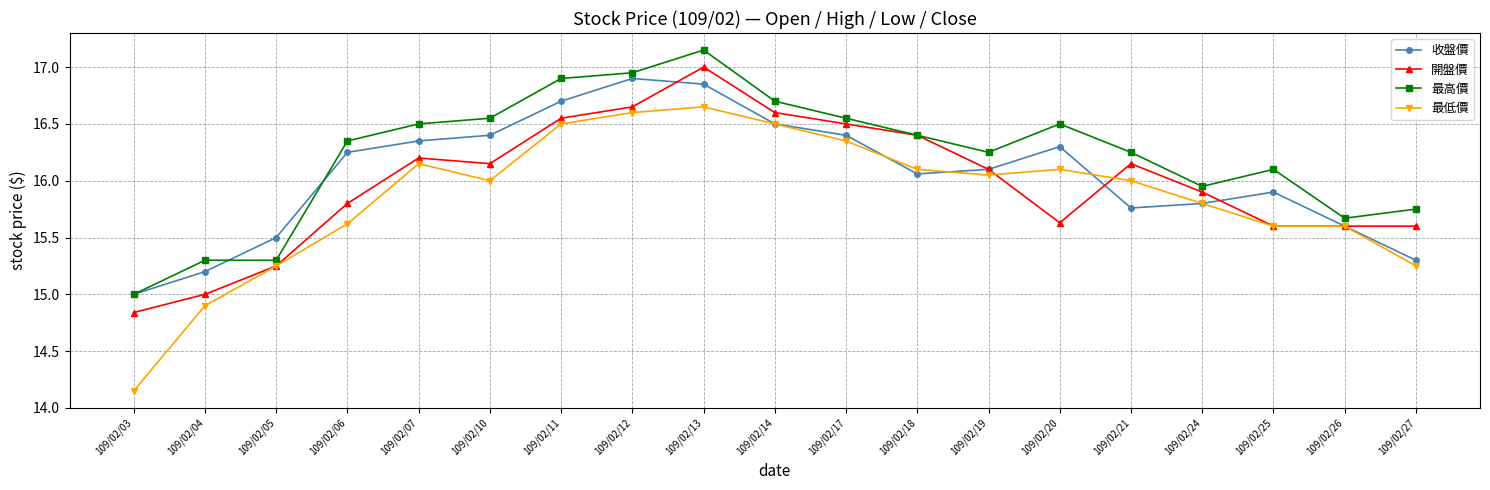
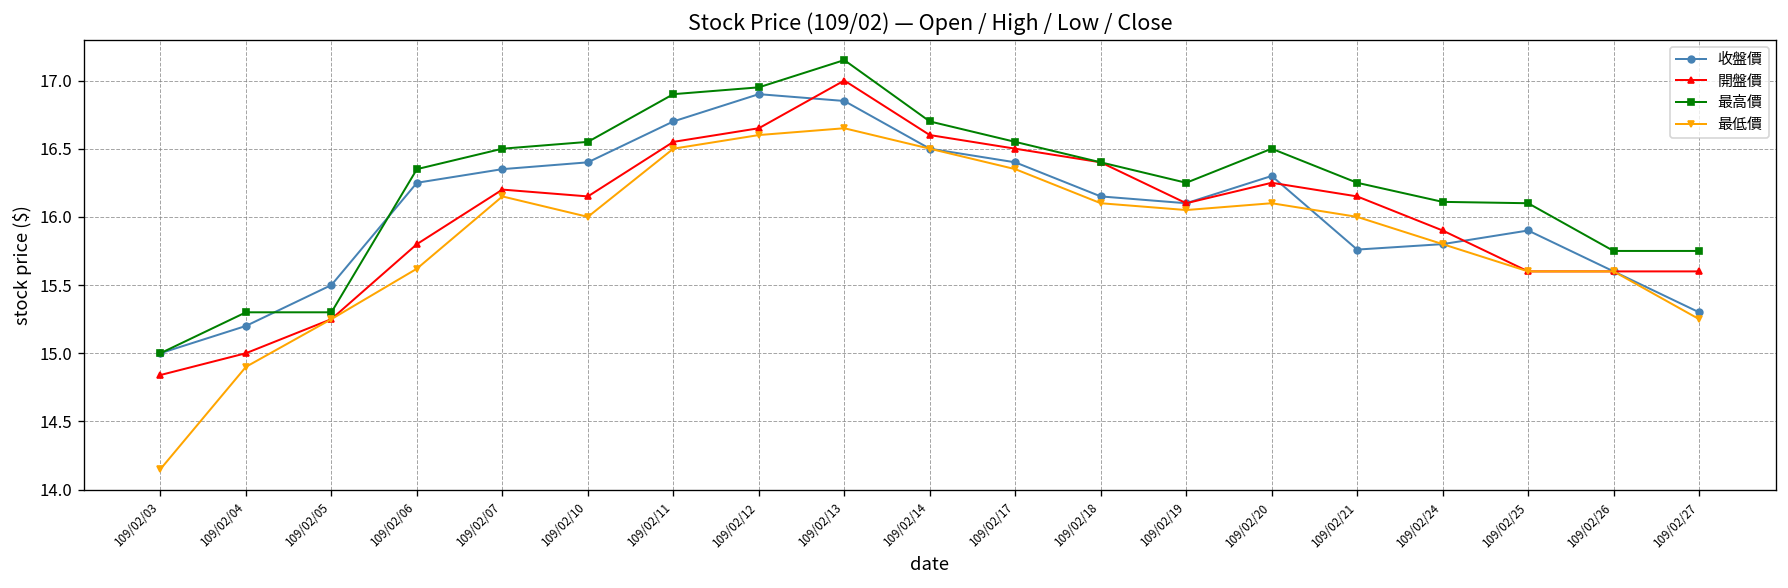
  {
    "收盤價": {
      "109/02/04": 15.20,
      "109/02/05": 15.50,
      "109/02/06": 16.25,
      "109/02/07": 16.35,
      "109/02/10": 16.40,
      "109/02/11": 16.70,
      "109/02/12": 16.90,
      "109/02/13": 16.85,
      "109/02/17": 16.40,
-     "109/02/18": 16.06,
+     "109/02/18": 16.15,
      "109/02/20": 16.30,
      "109/02/21": 15.76,
      "109/02/25": 15.90,
      "109/02/27": 15.30
    },
    "開盤價": {
      "109/02/03": 14.84,
      "109/02/04": 15.00,
      "109/02/06": 15.80,
      "109/02/07": 16.20,
      "109/02/10": 16.15,
      "109/02/11": 16.55,
      "109/02/12": 16.65,
      "109/02/13": 17.00,
      "109/02/14": 16.60,
      "109/02/17": 16.50,
-     "109/02/20": 15.63,
+     "109/02/20": 16.25,
      "109/02/21": 16.15,
      "109/02/24": 15.90,
      "109/02/27": 15.60
    },
    "最高價": {
      "109/02/04": 15.30,
      "109/02/05": 15.30,
      "109/02/06": 16.35,
      "109/02/07": 16.50,
      "109/02/10": 16.55,
      "109/02/11": 16.90,
      "109/02/12": 16.95,
      "109/02/13": 17.15,
      "109/02/14": 16.70,
      "109/02/17": 16.55,
      "109/02/19": 16.25,
      "109/02/20": 16.50,
      "109/02/21": 16.25,
-     "109/02/24": 15.95,
+     "109/02/24": 16.11,
      "109/02/25": 16.10,
-     "109/02/26": 15.67,
+     "109/02/26": 15.75,
      "109/02/27": 15.75
    },
    "最低價": {
      "109/02/03": 14.15,
      "109/02/04": 14.90,
      "109/02/06": 15.62,
      "109/02/07": 16.15,
      "109/02/10": 16.00,
      "109/02/11": 16.50,
      "109/02/12": 16.60,
      "109/02/13": 16.65,
      "109/02/17": 16.35,
      "109/02/18": 16.10,
      "109/02/19": 16.05,
      "109/02/20": 16.10,
      "109/02/21": 16.00,
      "109/02/27": 15.25
    }
  }
